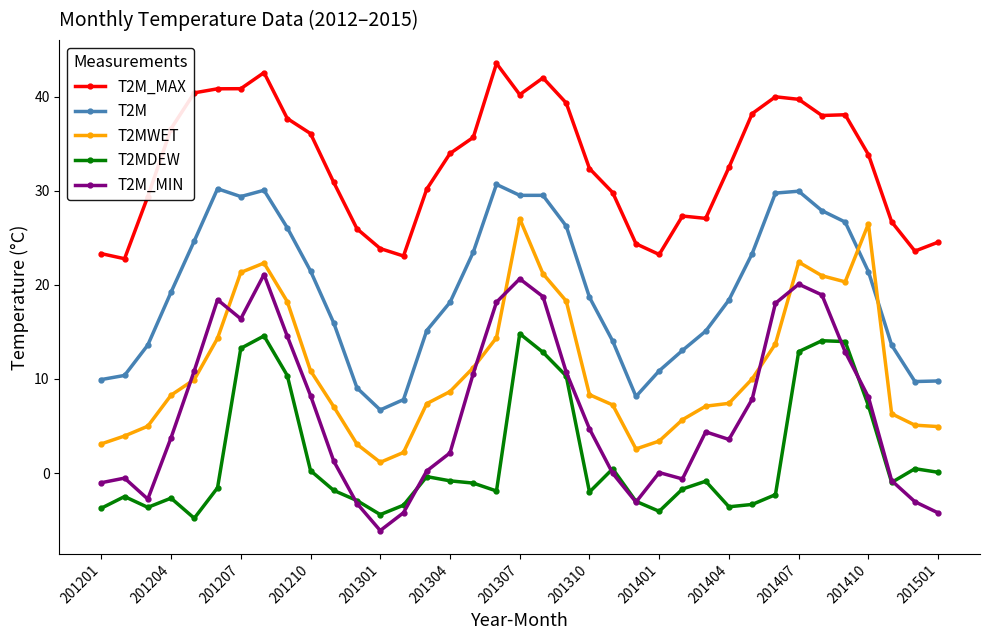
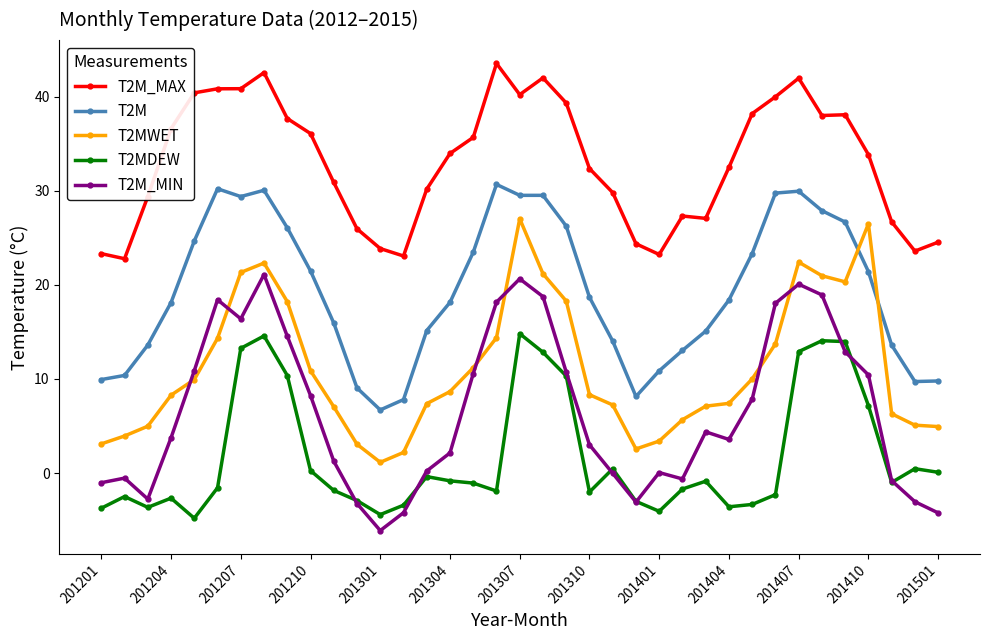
  {
    "T2M_MAX": {
      "201201": 23,
      "201207": 41,
      "201210": 36,
      "201301": 24,
      "201304": 34,
      "201307": 40,
      "201310": 32,
      "201401": 23,
      "201404": 33,
-     "201407": 40,
+     "201407": 42,
      "201410": 34,
      "201501": 25
    },
    "T2M": {
      "201201": 10,
-     "201204": 19,
+     "201204": 18,
      "201207": 29,
      "201210": 21,
      "201301": 7,
      "201304": 18,
      "201307": 30,
      "201310": 19,
      "201401": 11,
      "201404": 18,
      "201407": 30,
      "201410": 21,
      "201501": 10
    },
    "T2MWET": {
      "201201": 3,
      "201204": 8,
      "201207": 21,
      "201210": 11,
      "201301": 1,
      "201304": 9,
      "201307": 27,
      "201310": 8,
      "201401": 3,
      "201404": 7,
      "201407": 22,
      "201410": 27,
      "201501": 5
    },
    "T2MDEW": {
      "201201": -4,
      "201204": -3,
      "201207": 13,
      "201210": 0,
      "201301": -4,
      "201304": -1,
      "201307": 15,
      "201310": -2,
      "201401": -4,
      "201404": -4,
      "201407": 13,
      "201410": 7,
      "201501": 0
    },
    "T2M_MIN": {
      "201201": -1,
      "201204": 4,
      "201207": 16,
      "201210": 8,
      "201301": -6,
      "201304": 2,
      "201307": 21,
-     "201310": 5,
+     "201310": 3,
      "201401": 0,
      "201404": 4,
      "201407": 20,
-     "201410": 8,
+     "201410": 10,
      "201501": -4
    }
  }
